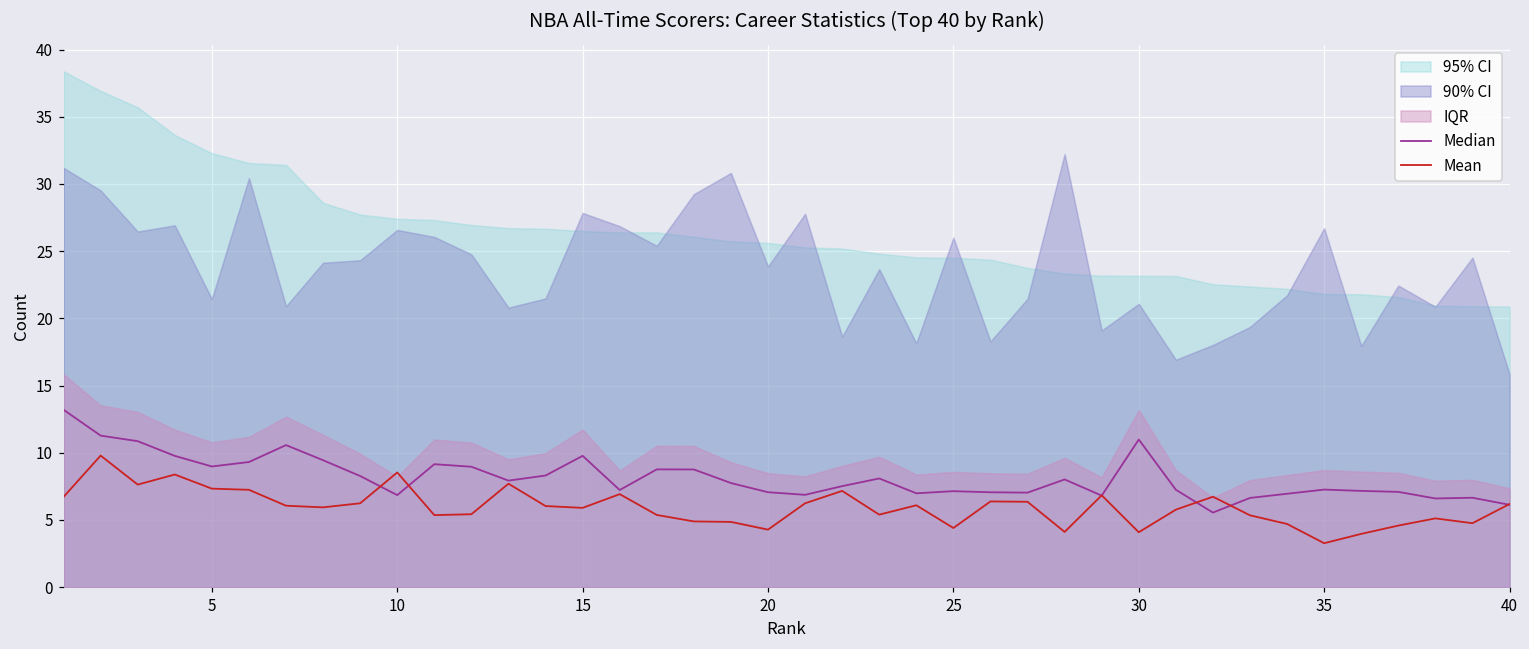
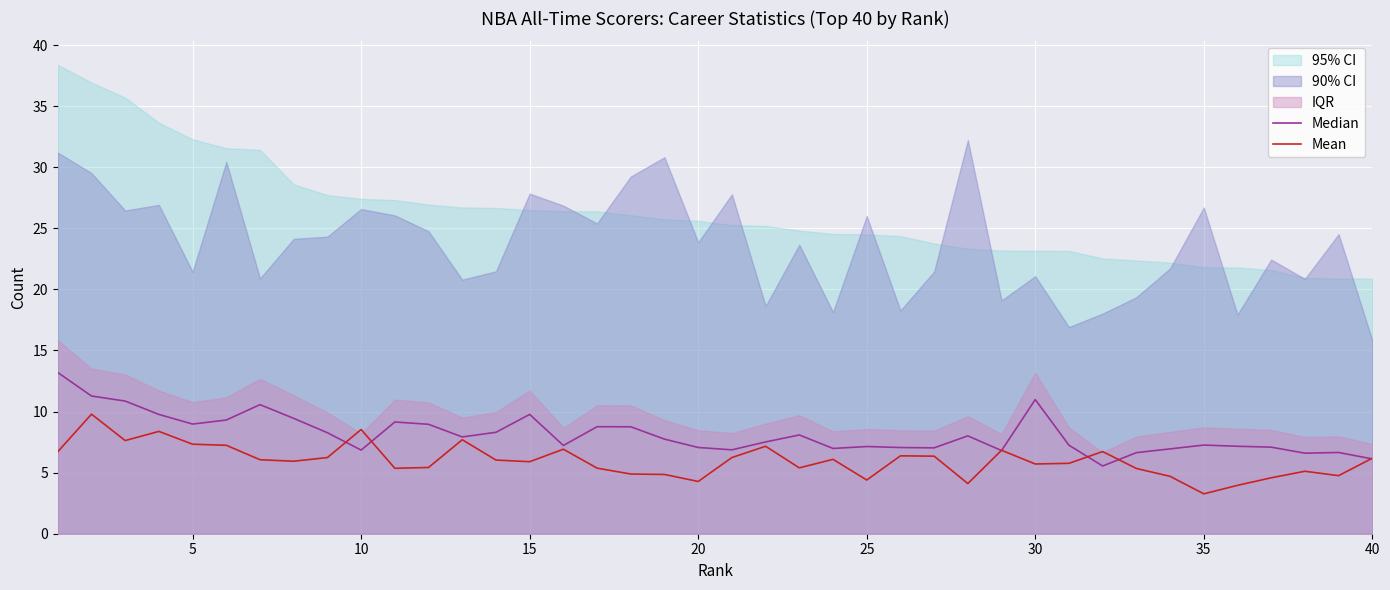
  {
    "Median": {
      "5": 9.0,
      "10": 6.8,
      "15": 9.8,
      "20": 7.1,
      "25": 7.1,
      "30": 11.0,
      "35": 7.3
    },
    "Mean": {
      "5": 7.3,
      "10": 8.5,
      "15": 5.9,
      "20": 4.3,
      "25": 4.4,
-     "30": 4.1,
+     "30": 5.7,
      "35": 3.3
    }
  }
